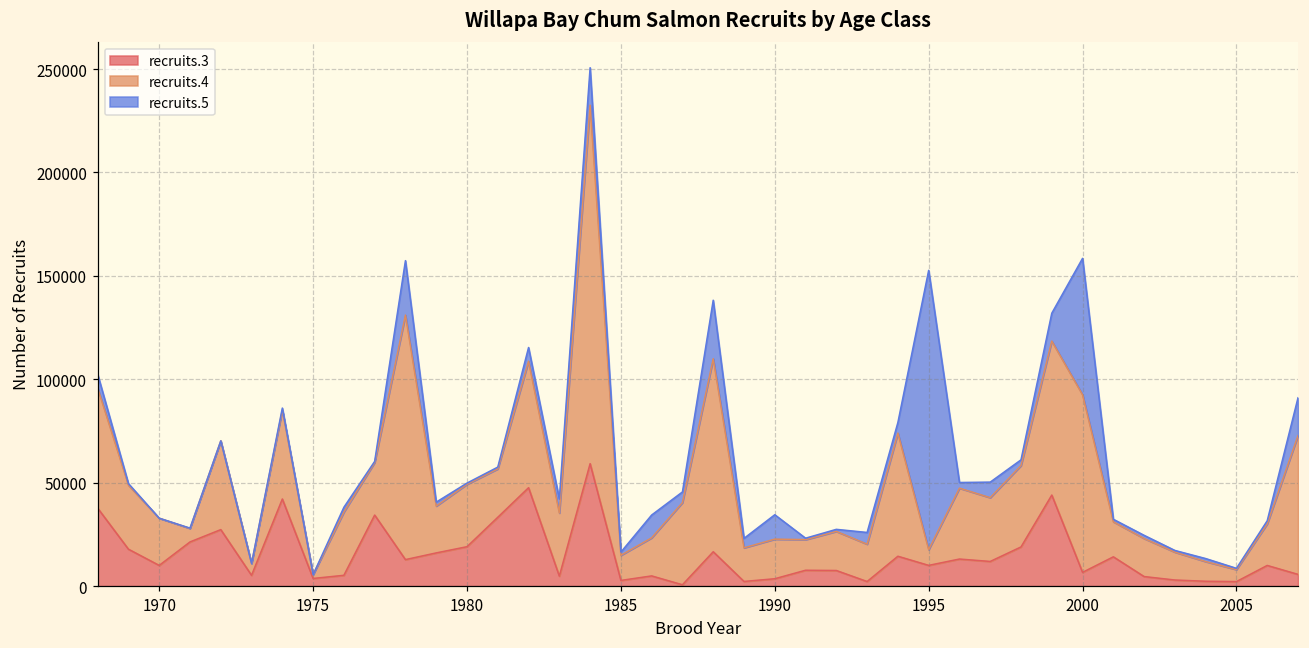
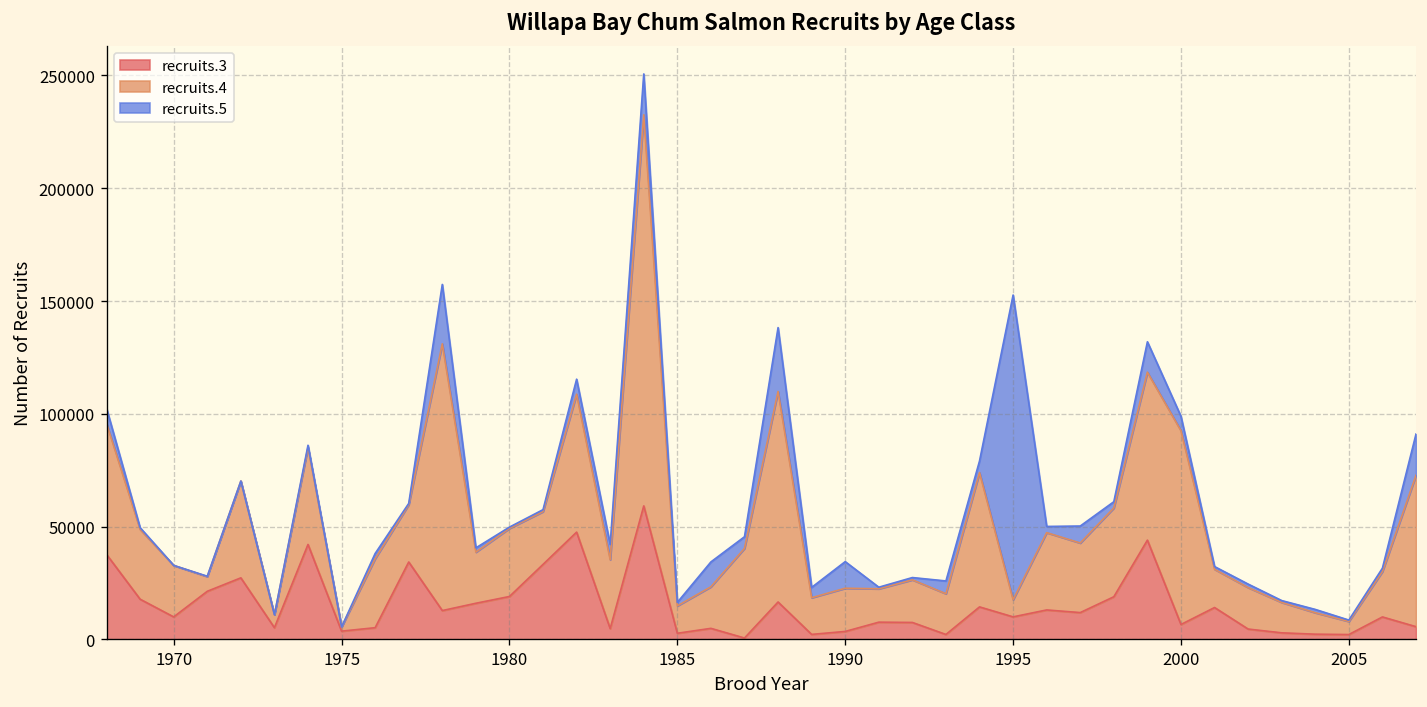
  {
    "recruits.5": {
      "1985": 2000,
      "1990": 12000,
      "1995": 135000,
-     "2000": 66000
+     "2000": 6000
    }
  }
